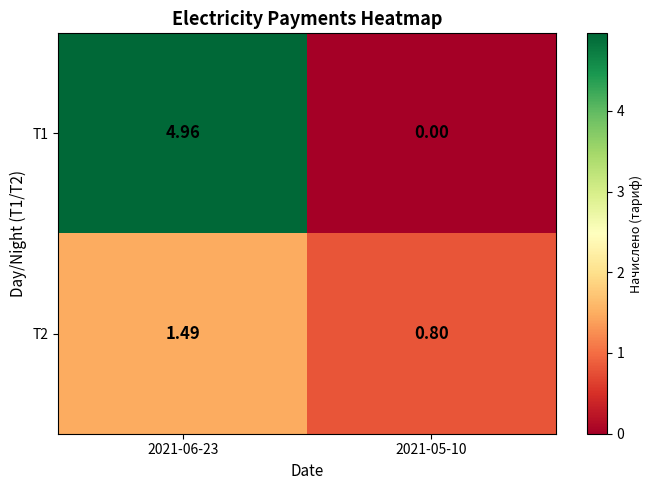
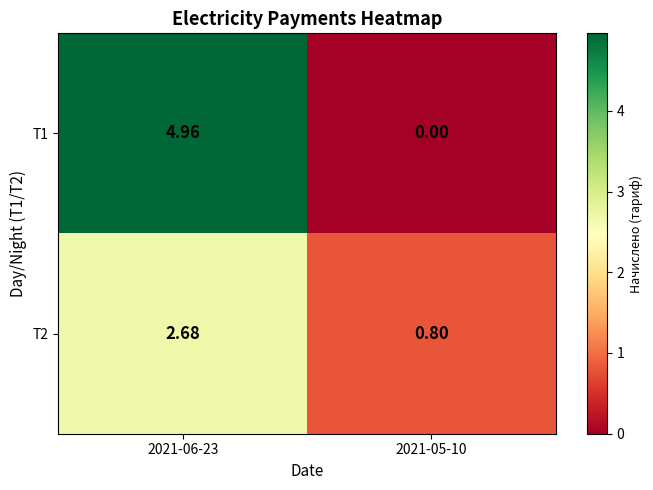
  {
    "T1": {
      "2021-06-23": 4.96,
      "2021-05-10": 0.00
    },
    "T2": {
-     "2021-06-23": 1.49,
+     "2021-06-23": 2.68,
      "2021-05-10": 0.80
    }
  }
